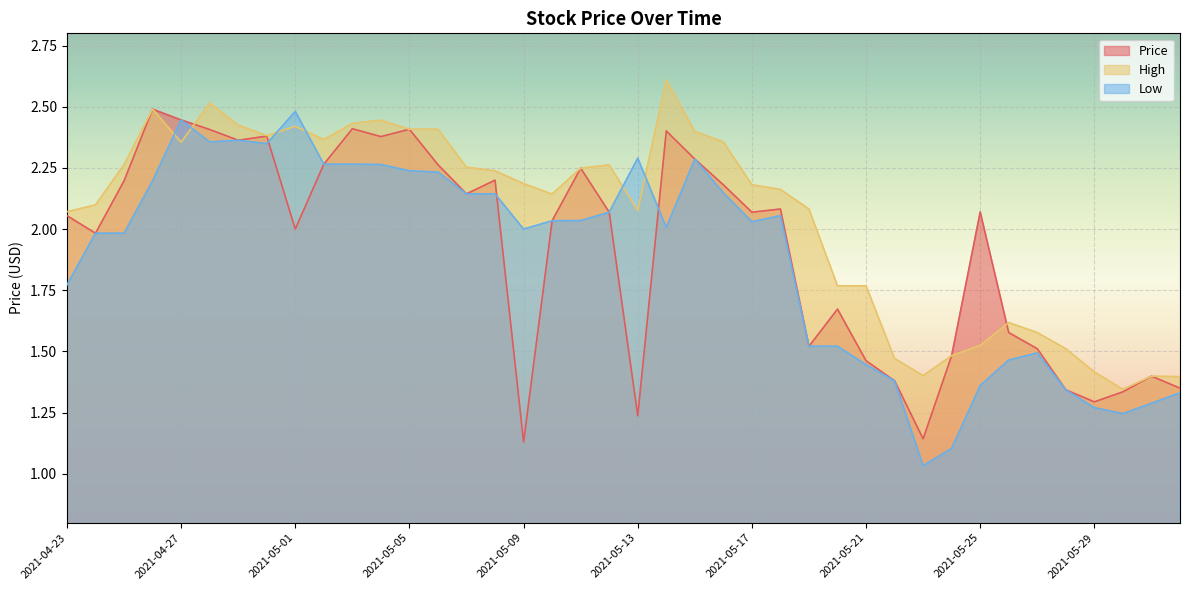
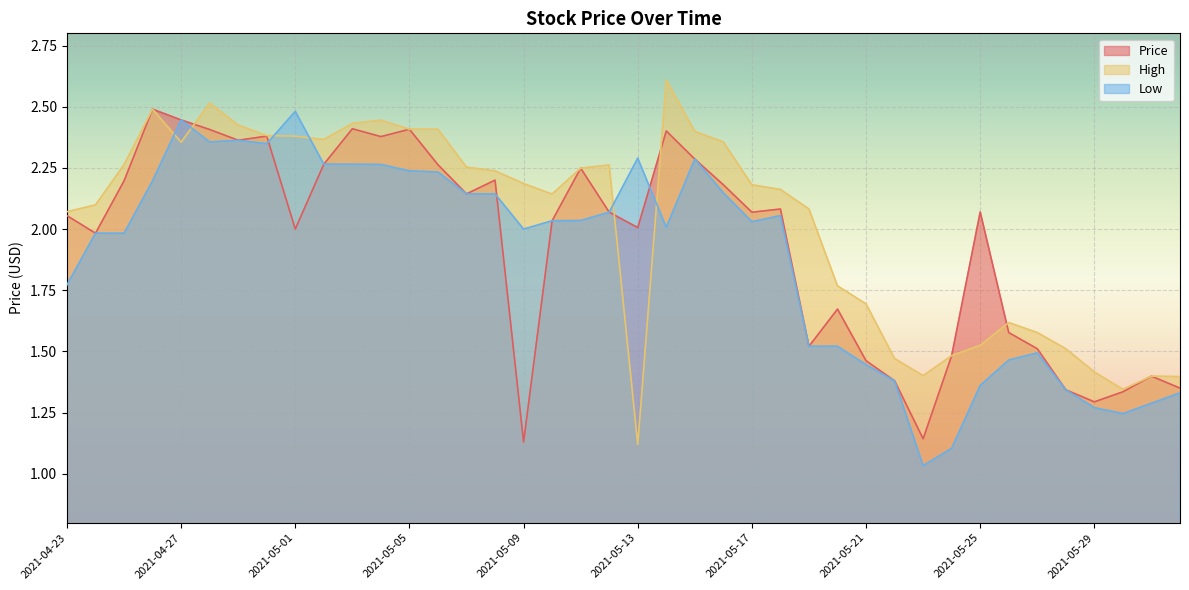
  {
    "Price": {
      "2021-04-23": 2.06,
      "2021-05-01": 2.00,
      "2021-05-09": 1.13,
-     "2021-05-13": 1.24,
+     "2021-05-13": 2.01,
      "2021-05-17": 2.07,
      "2021-05-21": 1.46,
      "2021-05-25": 2.07,
      "2021-05-29": 1.29
    },
    "High": {
      "2021-04-23": 2.07,
      "2021-04-27": 2.36,
-     "2021-05-01": 2.42,
+     "2021-05-01": 2.38,
      "2021-05-09": 2.19,
-     "2021-05-13": 2.08,
+     "2021-05-13": 1.12,
      "2021-05-17": 2.18,
-     "2021-05-21": 1.77,
+     "2021-05-21": 1.69,
      "2021-05-25": 1.53,
      "2021-05-29": 1.42
    },
    "Low": {
      "2021-04-23": 1.77,
      "2021-05-01": 2.48,
      "2021-05-05": 2.24,
      "2021-05-09": 2.00,
      "2021-05-13": 2.29,
      "2021-05-17": 2.03,
      "2021-05-21": 1.45,
      "2021-05-25": 1.36,
      "2021-05-29": 1.27
    }
  }
